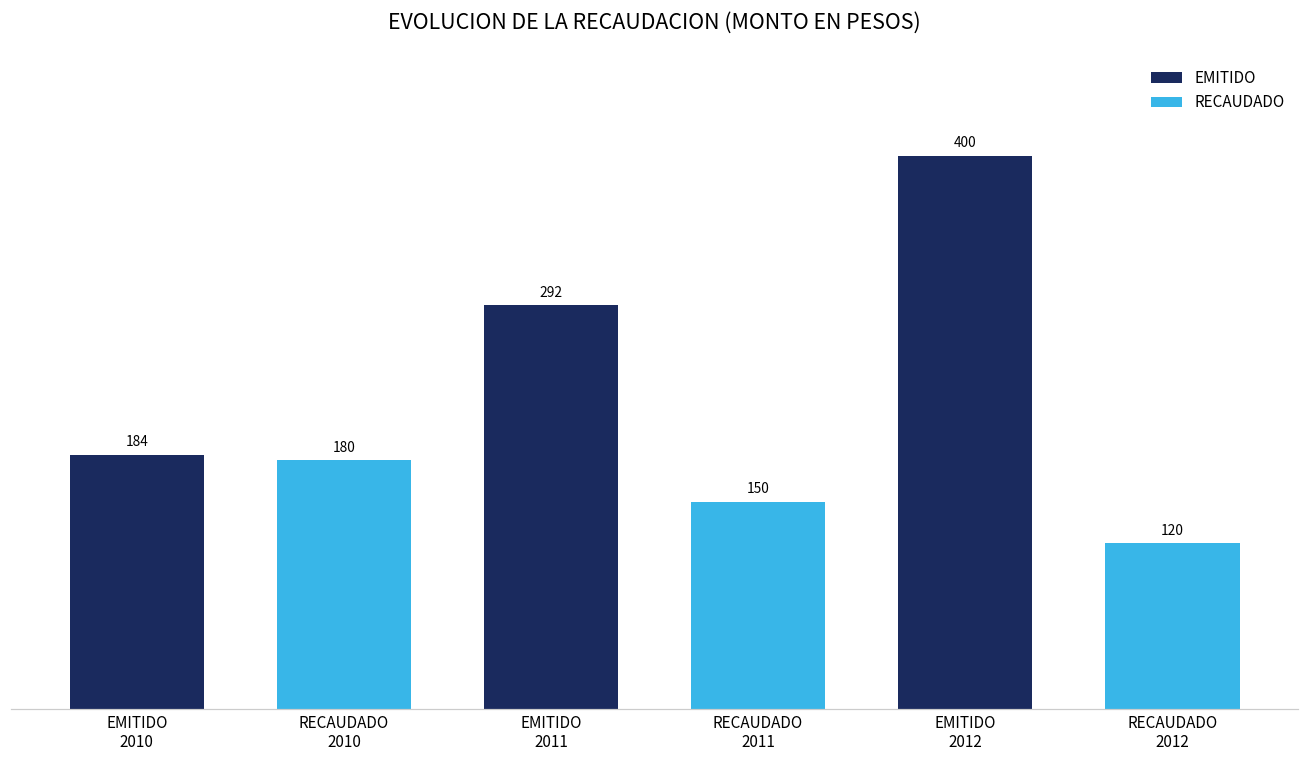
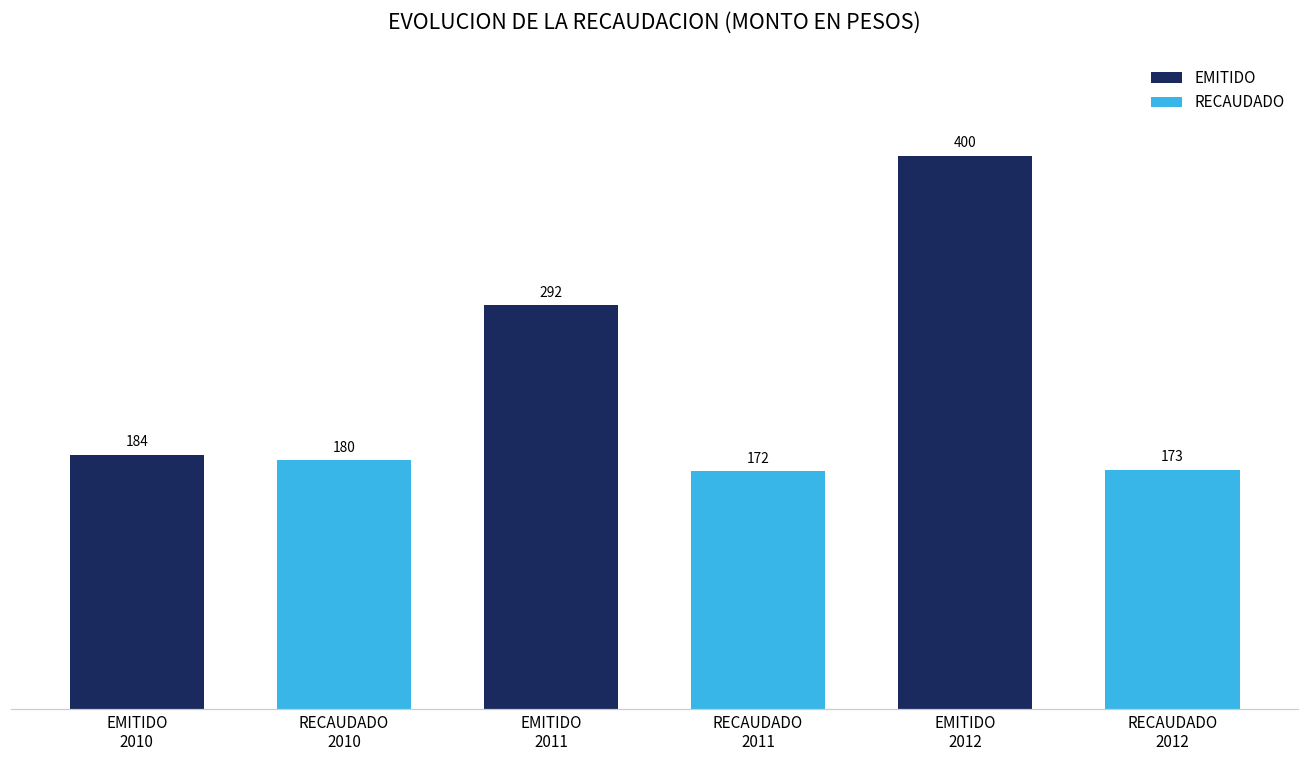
  {
    "EMITIDO": {
      "EMITIDO 2010": 184,
      "EMITIDO 2011": 292,
      "EMITIDO 2012": 400
    },
    "RECAUDADO": {
      "RECAUDADO 2010": 180,
-     "RECAUDADO 2011": 150,
-     "RECAUDADO 2012": 120
+     "RECAUDADO 2011": 172,
+     "RECAUDADO 2012": 173
    }
  }
